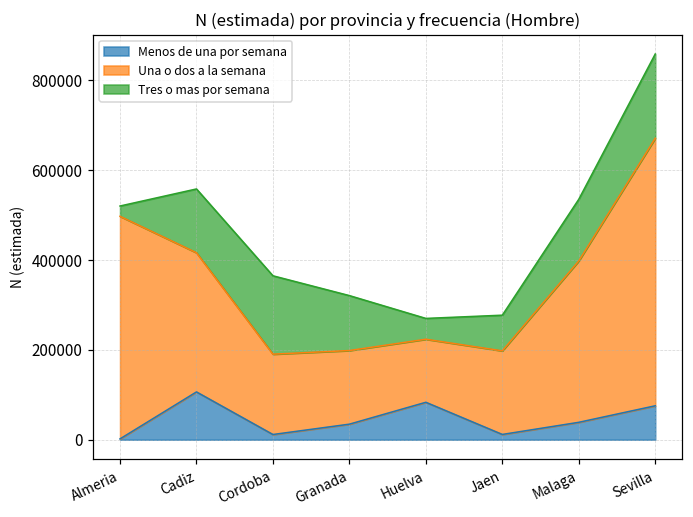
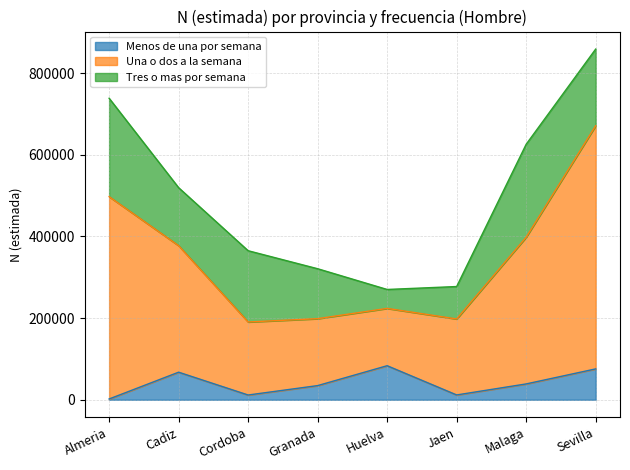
  {
    "Menos de una por semana": {
      "Almeria": 0,
-     "Cadiz": 110000,
+     "Cadiz": 70000,
      "Cordoba": 10000,
      "Granada": 30000,
      "Huelva": 80000,
      "Jaen": 10000,
      "Malaga": 40000,
      "Sevilla": 80000
    },
    "Una o dos a la semana": {
      "Almeria": 500000,
      "Cadiz": 310000,
      "Cordoba": 180000,
      "Granada": 160000,
      "Huelva": 140000,
      "Jaen": 190000,
      "Malaga": 360000,
      "Sevilla": 600000
    },
    "Tres o mas por semana": {
-     "Almeria": 20000,
+     "Almeria": 240000,
      "Cadiz": 140000,
      "Cordoba": 170000,
      "Granada": 120000,
      "Huelva": 50000,
      "Jaen": 80000,
-     "Malaga": 140000,
+     "Malaga": 230000,
      "Sevilla": 190000
    }
  }
